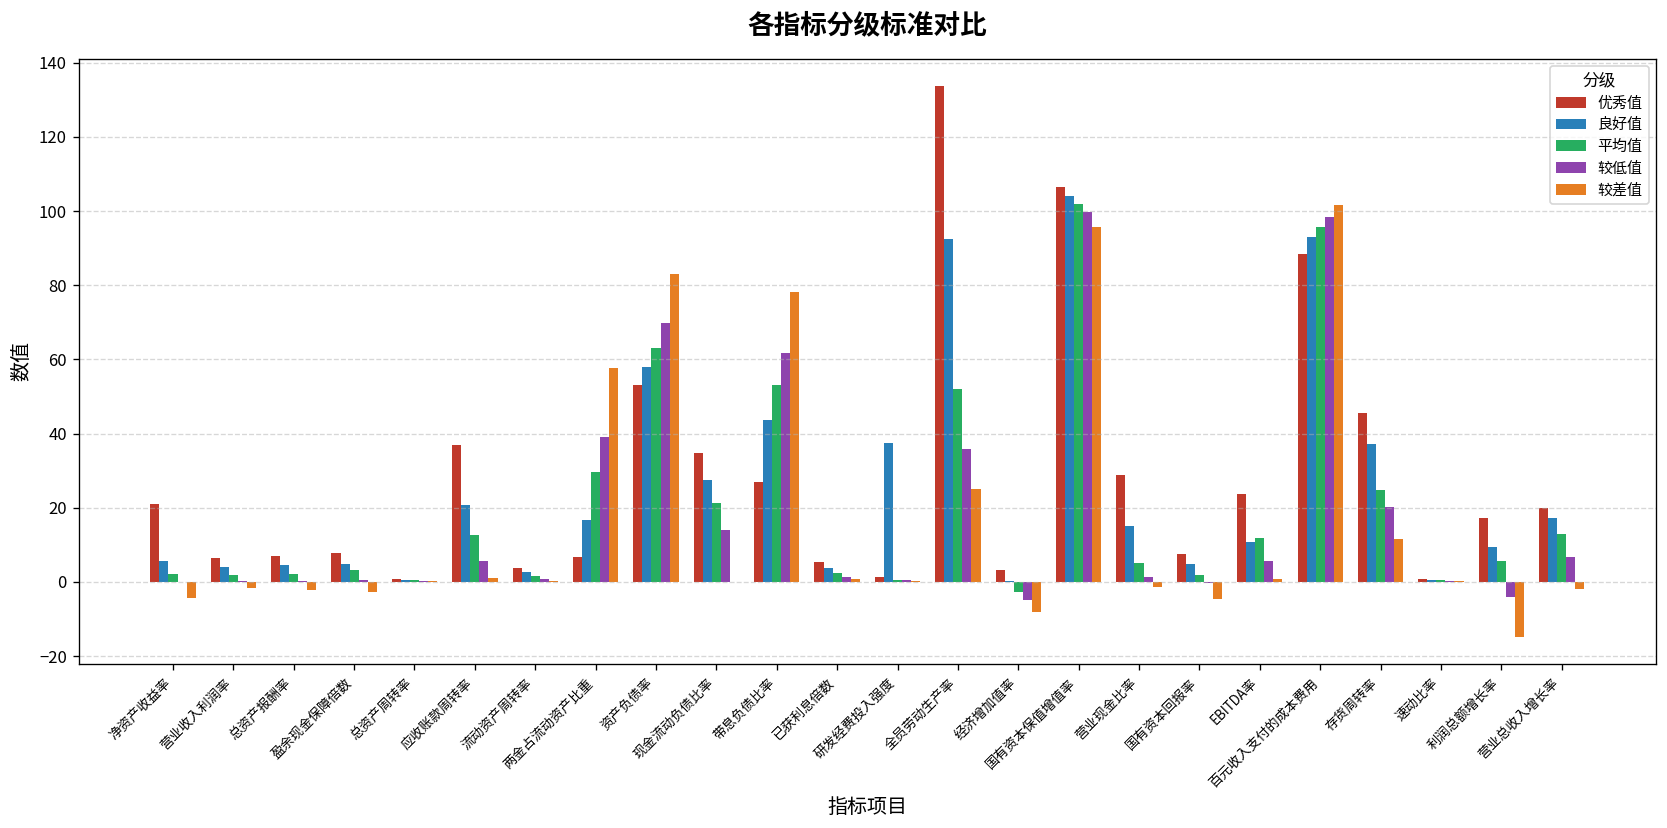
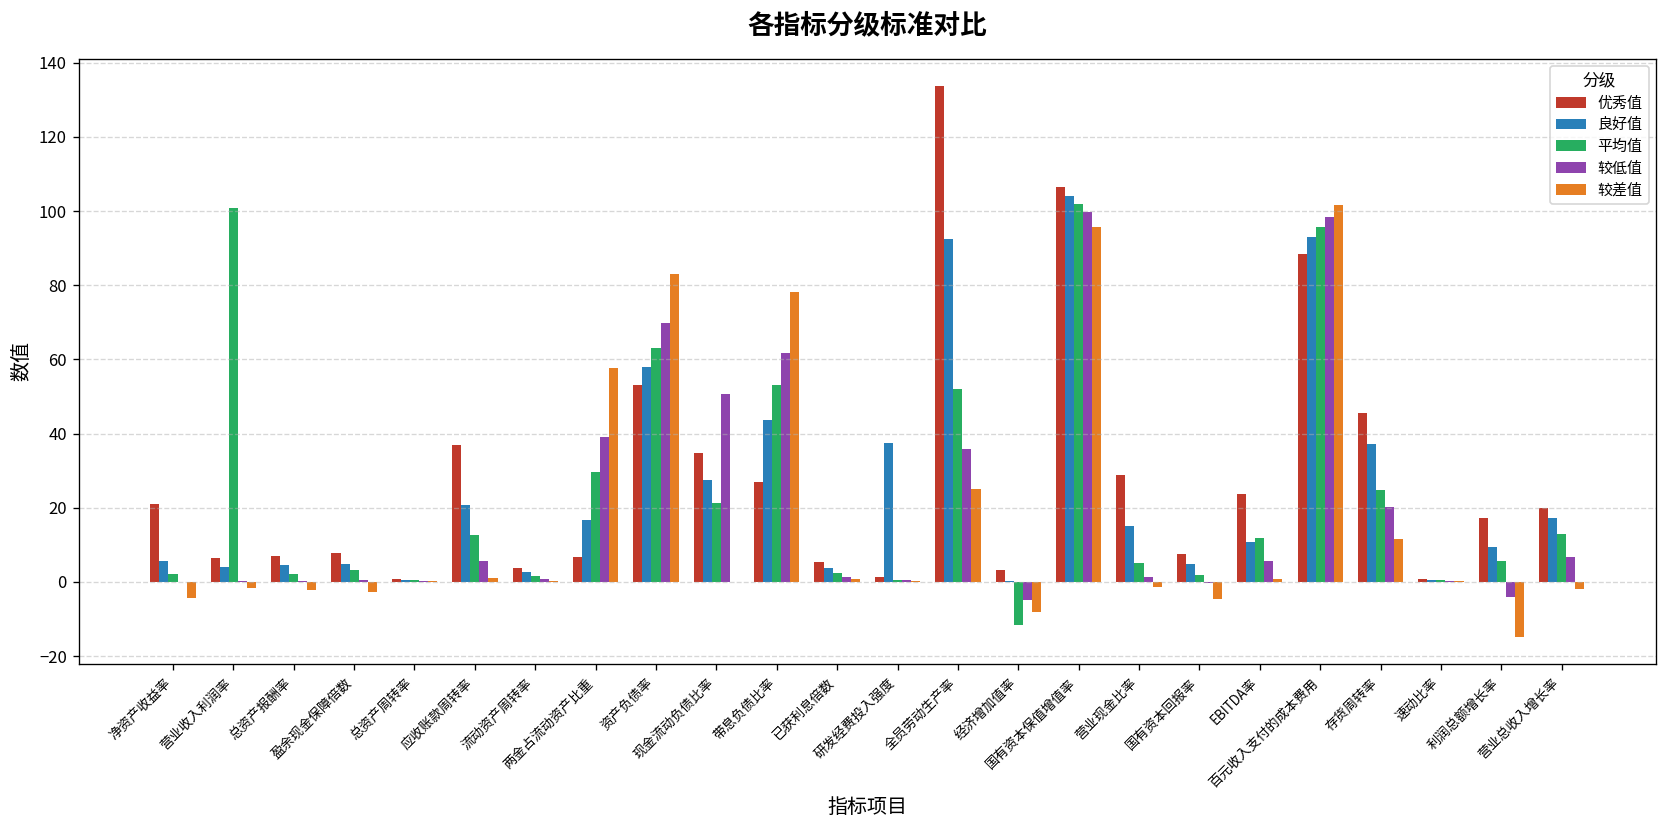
  {
    "优秀值": {
      "净资产收益率": 21,
      "营业收入利润率": 6,
      "总资产报酬率": 7,
      "盈余现金保障倍数": 8,
      "总资产周转率": 1,
      "应收账款周转率": 37,
      "流动资产周转率": 4,
      "两金占流动资产比重": 7,
      "资产负债率": 53,
      "现金流动负债比率": 35,
      "带息负债比率": 27,
      "已获利息倍数": 5,
      "研发经费投入强度": 1,
      "全员劳动生产率": 134,
      "经济增加值率": 3,
      "国有资本保值增值率": 106,
      "营业现金比率": 29,
      "国有资本回报率": 8,
      "EBITDA率": 24,
      "百元收入支付的成本费用": 88,
      "存货周转率": 46,
      "利润总额增长率": 17,
      "营业总收入增长率": 20
    },
    "良好值": {
      "净资产收益率": 6,
      "营业收入利润率": 4,
      "总资产报酬率": 5,
      "盈余现金保障倍数": 5,
      "应收账款周转率": 21,
      "流动资产周转率": 3,
      "两金占流动资产比重": 17,
      "资产负债率": 58,
      "现金流动负债比率": 27,
      "带息负债比率": 44,
      "已获利息倍数": 4,
      "研发经费投入强度": 38,
      "全员劳动生产率": 93,
      "国有资本保值增值率": 104,
      "营业现金比率": 15,
      "国有资本回报率": 5,
      "EBITDA率": 11,
      "百元收入支付的成本费用": 93,
      "存货周转率": 37,
      "利润总额增长率": 10,
      "营业总收入增长率": 17
    },
    "平均值": {
      "净资产收益率": 2,
-     "营业收入利润率": 2,
+     "营业收入利润率": 101,
      "总资产报酬率": 2,
      "盈余现金保障倍数": 3,
      "应收账款周转率": 13,
      "流动资产周转率": 2,
      "两金占流动资产比重": 30,
      "资产负债率": 63,
      "现金流动负债比率": 21,
      "带息负债比率": 53,
      "已获利息倍数": 2,
      "全员劳动生产率": 52,
-     "经济增加值率": -3,
+     "经济增加值率": -12,
      "国有资本保值增值率": 102,
      "营业现金比率": 5,
      "国有资本回报率": 2,
      "EBITDA率": 12,
      "百元收入支付的成本费用": 96,
      "存货周转率": 25,
      "利润总额增长率": 6,
      "营业总收入增长率": 13
    },
    "较低值": {
      "净资产收益率": 0,
      "应收账款周转率": 6,
      "两金占流动资产比重": 39,
      "资产负债率": 70,
-     "现金流动负债比率": 14,
+     "现金流动负债比率": 51,
      "带息负债比率": 62,
      "已获利息倍数": 1,
      "全员劳动生产率": 36,
      "经济增加值率": -5,
      "国有资本保值增值率": 100,
      "营业现金比率": 1,
      "EBITDA率": 6,
      "百元收入支付的成本费用": 99,
      "存货周转率": 20,
      "利润总额增长率": -4,
      "营业总收入增长率": 7
    },
    "较差值": {
      "净资产收益率": -4,
      "营业收入利润率": -2,
      "总资产报酬率": -2,
      "盈余现金保障倍数": -3,
      "应收账款周转率": 1,
      "两金占流动资产比重": 58,
      "资产负债率": 83,
      "现金流动负债比率": 0,
      "带息负债比率": 78,
      "全员劳动生产率": 25,
      "经济增加值率": -8,
      "国有资本保值增值率": 96,
      "营业现金比率": -1,
      "国有资本回报率": -5,
      "百元收入支付的成本费用": 102,
      "存货周转率": 12,
      "利润总额增长率": -15,
      "营业总收入增长率": -2
    }
  }
